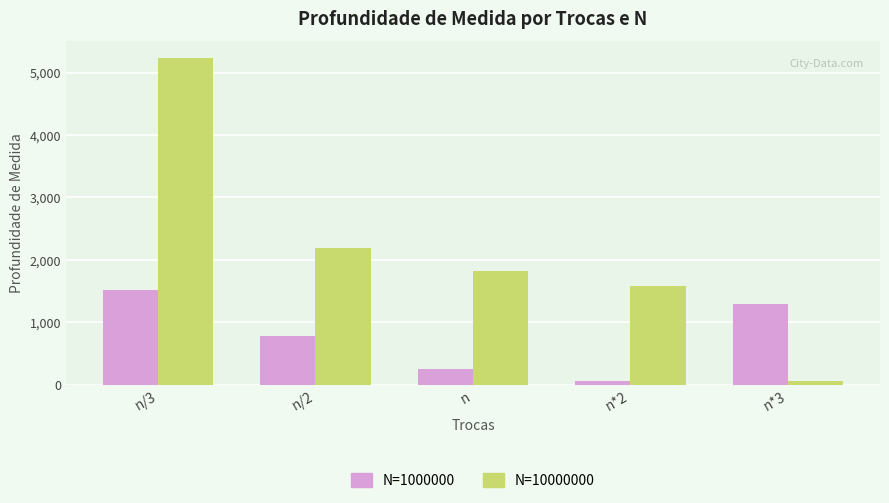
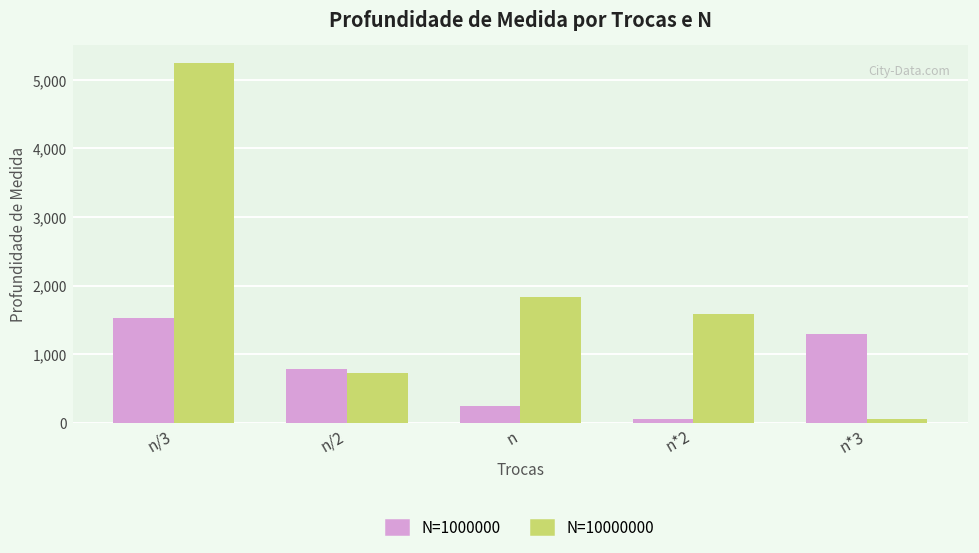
  {
    "N=1000000": {
      "n/3": "1,500",
      "n/2": "800",
      "n": "300",
      "n*2": "100",
      "n*3": "1,300"
    },
    "N=10000000": {
      "n/3": "5,200",
-     "n/2": "2,200",
+     "n/2": "700",
      "n": "1,800",
      "n*2": "1,600",
      "n*3": "100"
    }
  }
